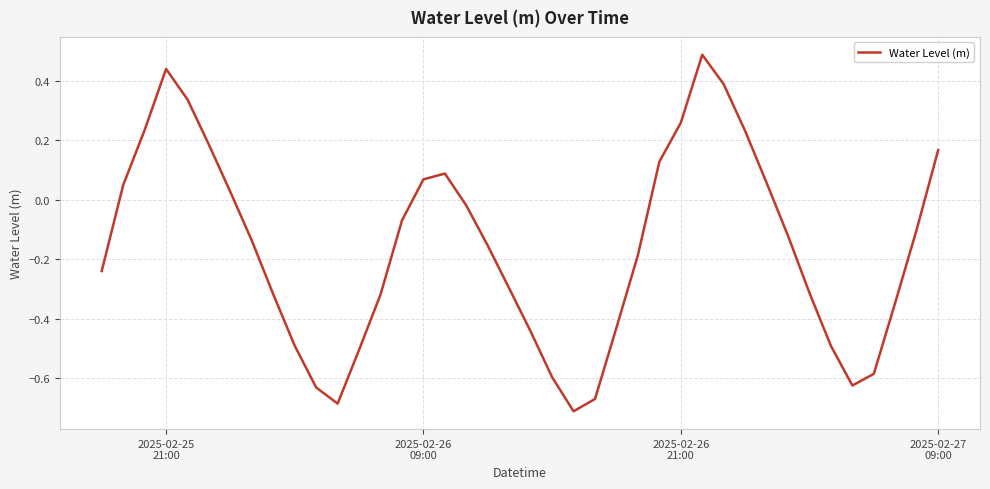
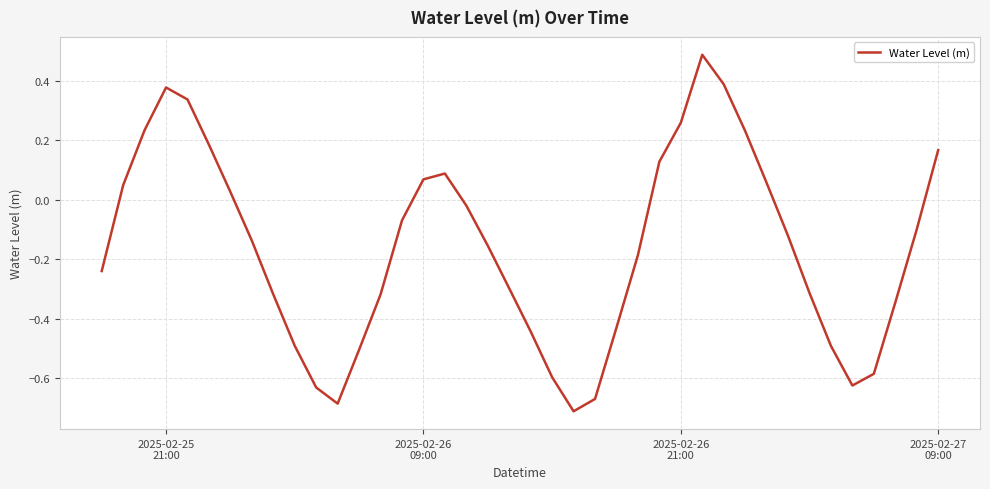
  {
-   "2025-02-25 21:00": 0.44,
+   "2025-02-25 21:00": 0.38,
    "2025-02-26 09:00": 0.07,
    "2025-02-26 21:00": 0.26,
    "2025-02-27 09:00": 0.17
  }
